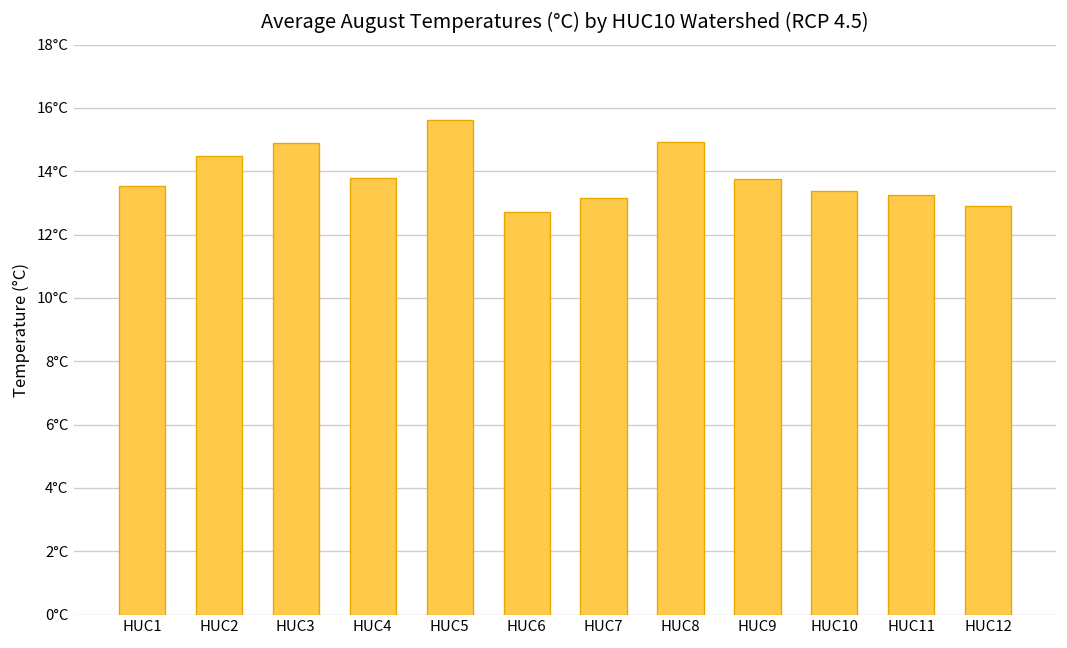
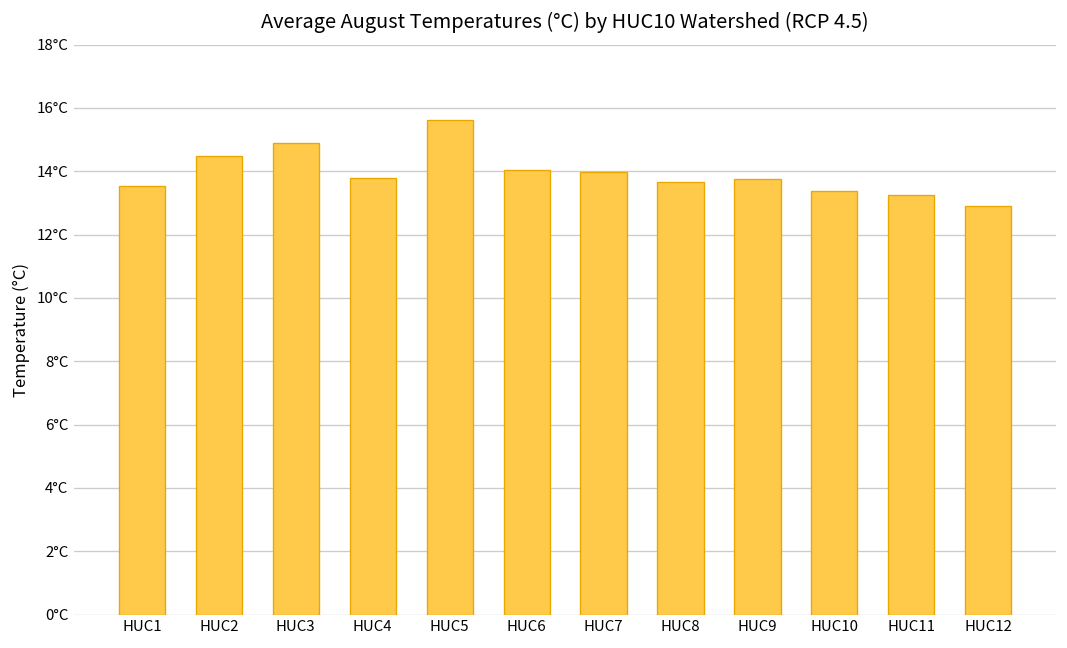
  {
    "HUC1": "13.5°C",
    "HUC2": "14.5°C",
    "HUC3": "14.9°C",
    "HUC4": "13.8°C",
    "HUC5": "15.6°C",
-   "HUC6": "12.7°C",
-   "HUC7": "13.1°C",
-   "HUC8": "14.9°C",
+   "HUC6": "14.0°C",
+   "HUC7": "14.0°C",
+   "HUC8": "13.7°C",
    "HUC9": "13.7°C",
    "HUC10": "13.4°C",
    "HUC11": "13.2°C",
    "HUC12": "12.9°C"
  }
